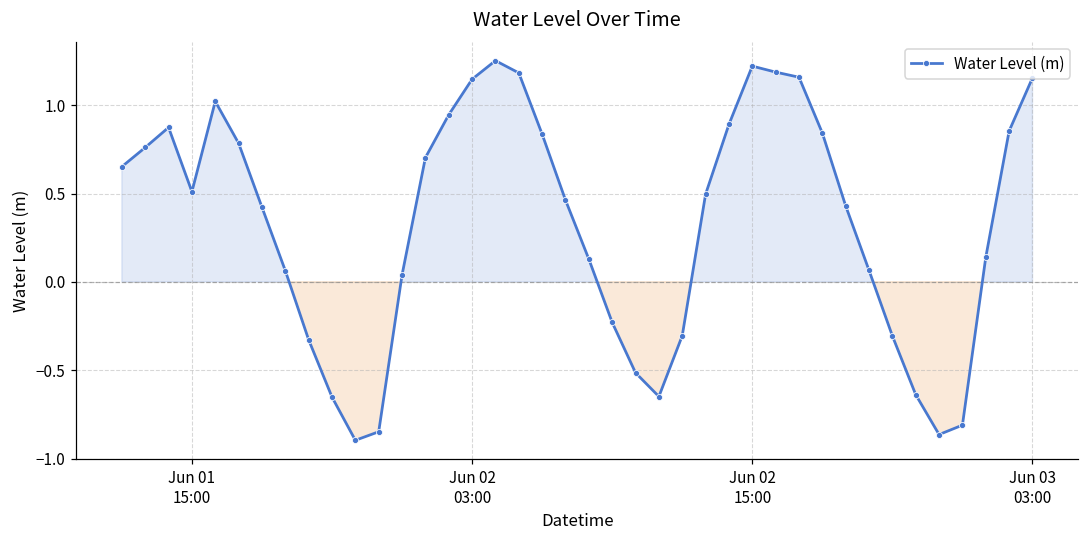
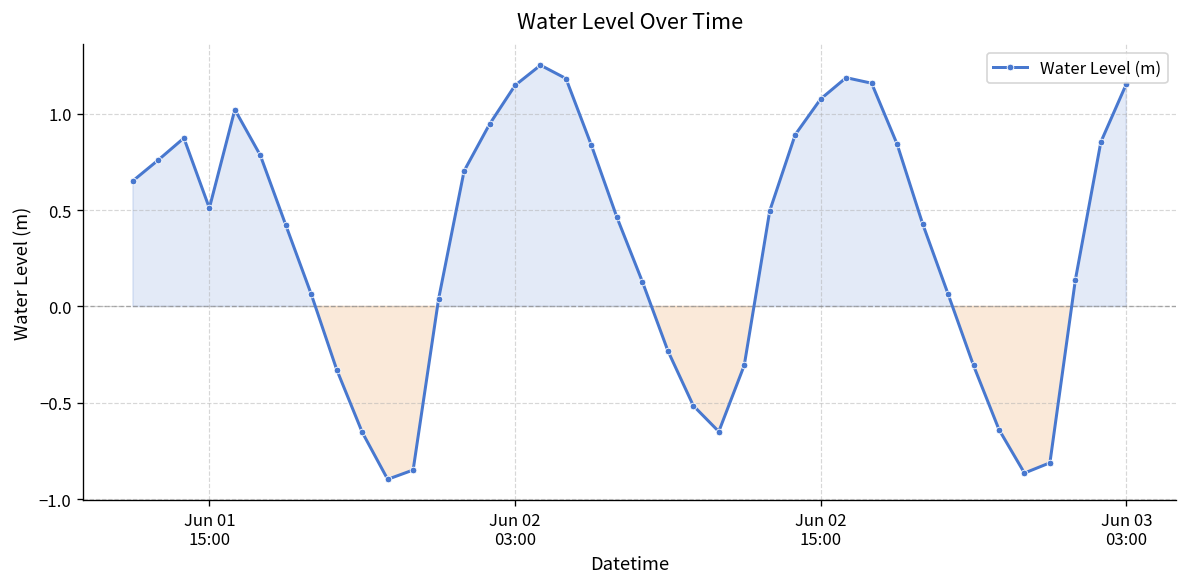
  {
    "Jun 01 15:00": 0.51,
    "Jun 02 03:00": 1.15,
-   "Jun 02 15:00": 1.22,
+   "Jun 02 15:00": 1.08,
    "Jun 03 03:00": 1.15
  }
